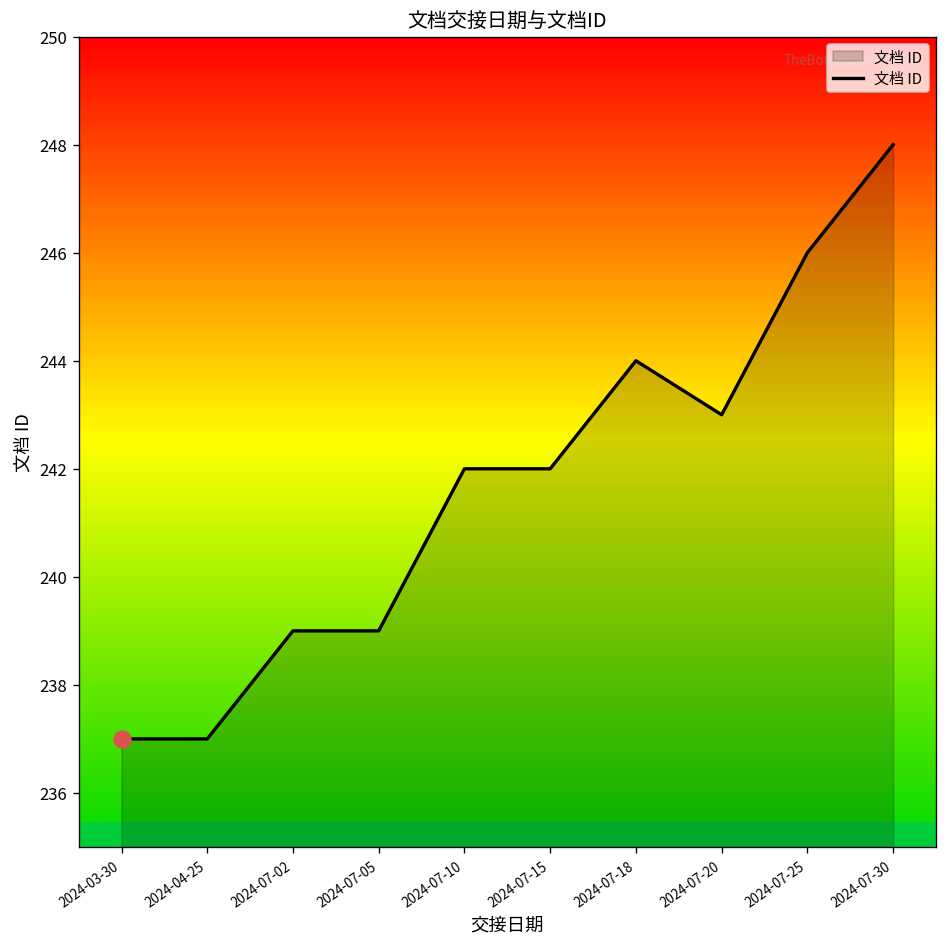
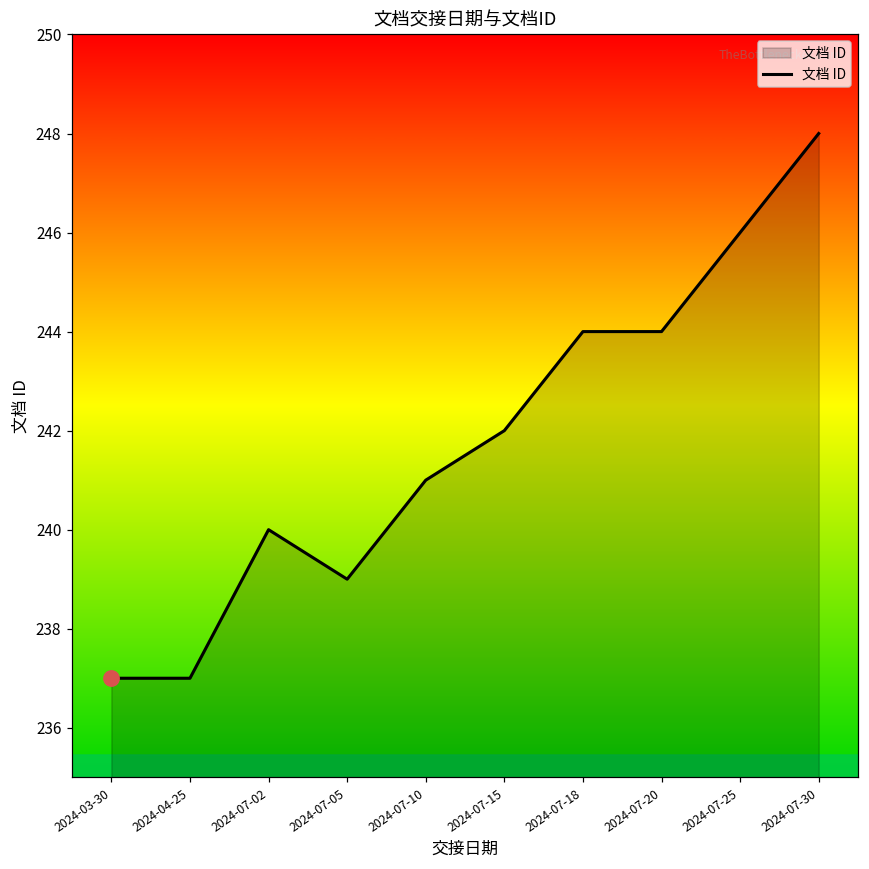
  {
    "文档 ID": {
      "2024-04-25": 237,
-     "2024-07-02": 239,
+     "2024-07-02": 240,
      "2024-07-05": 239,
-     "2024-07-10": 242,
+     "2024-07-10": 241,
      "2024-07-15": 242,
      "2024-07-18": 244,
-     "2024-07-20": 243,
+     "2024-07-20": 244,
      "2024-07-25": 246,
      "2024-07-30": 248
    }
  }
